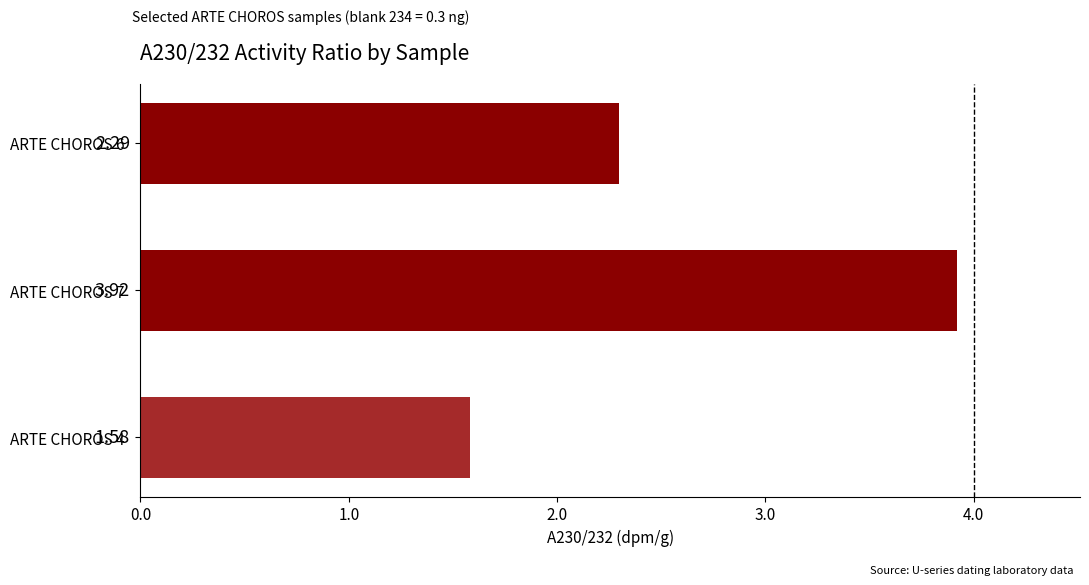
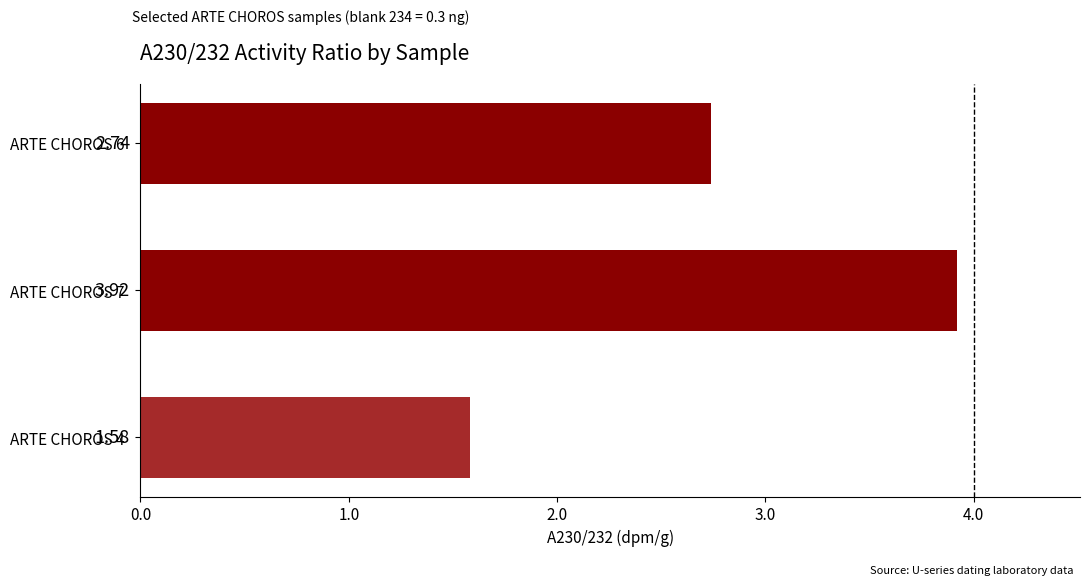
  {
-   "ARTE CHOROS 6": 2.29
+   "ARTE CHOROS 6": 2.74
  }
